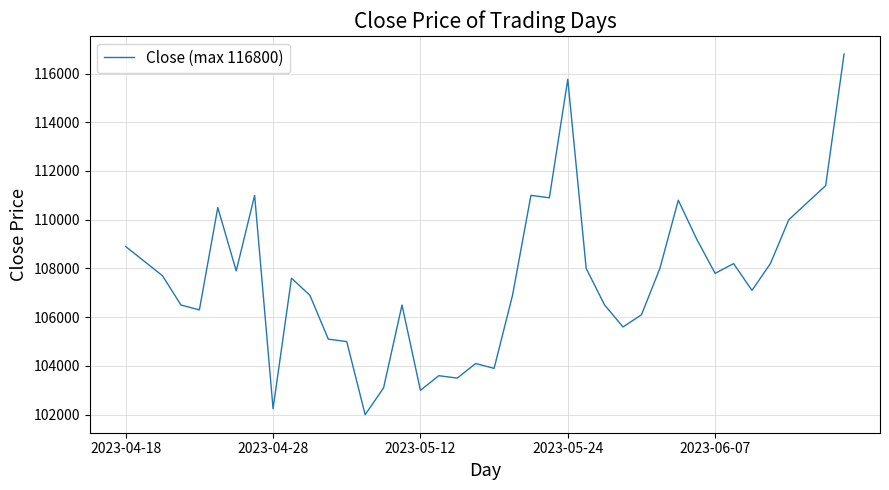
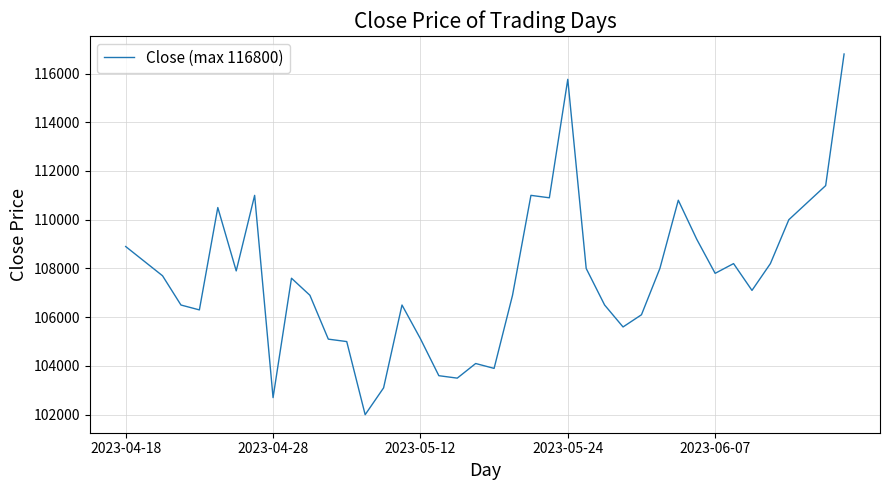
  {
    "2023-04-18": 108900,
-   "2023-04-28": 102200,
-   "2023-05-12": 103000,
+   "2023-04-28": 102700,
+   "2023-05-12": 105100,
    "2023-05-24": 115800,
    "2023-06-07": 107800
  }
